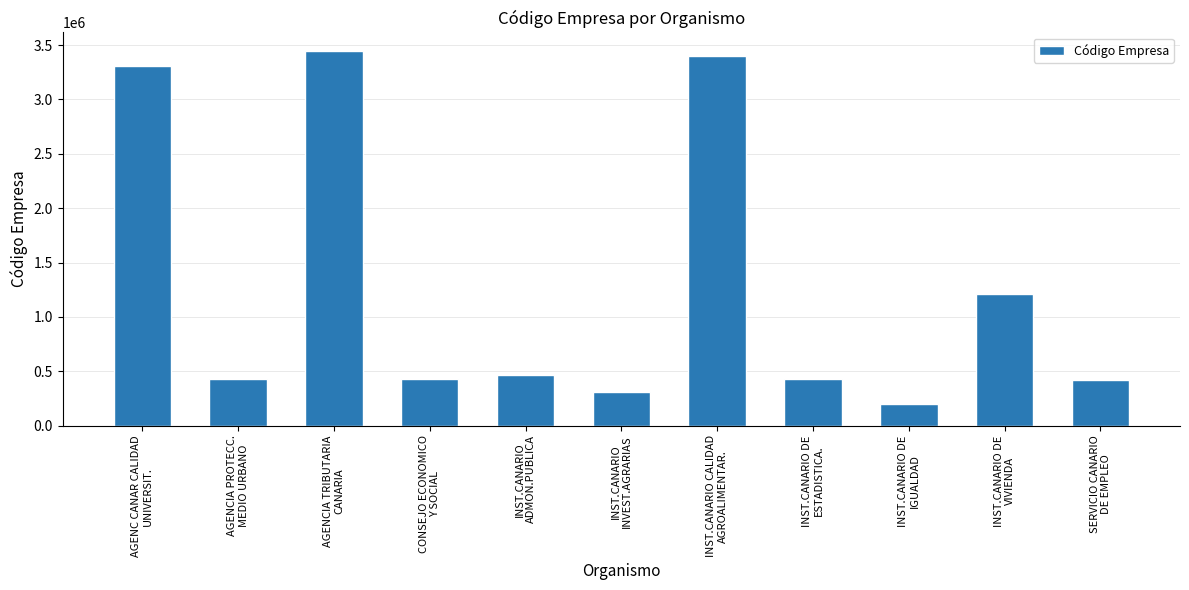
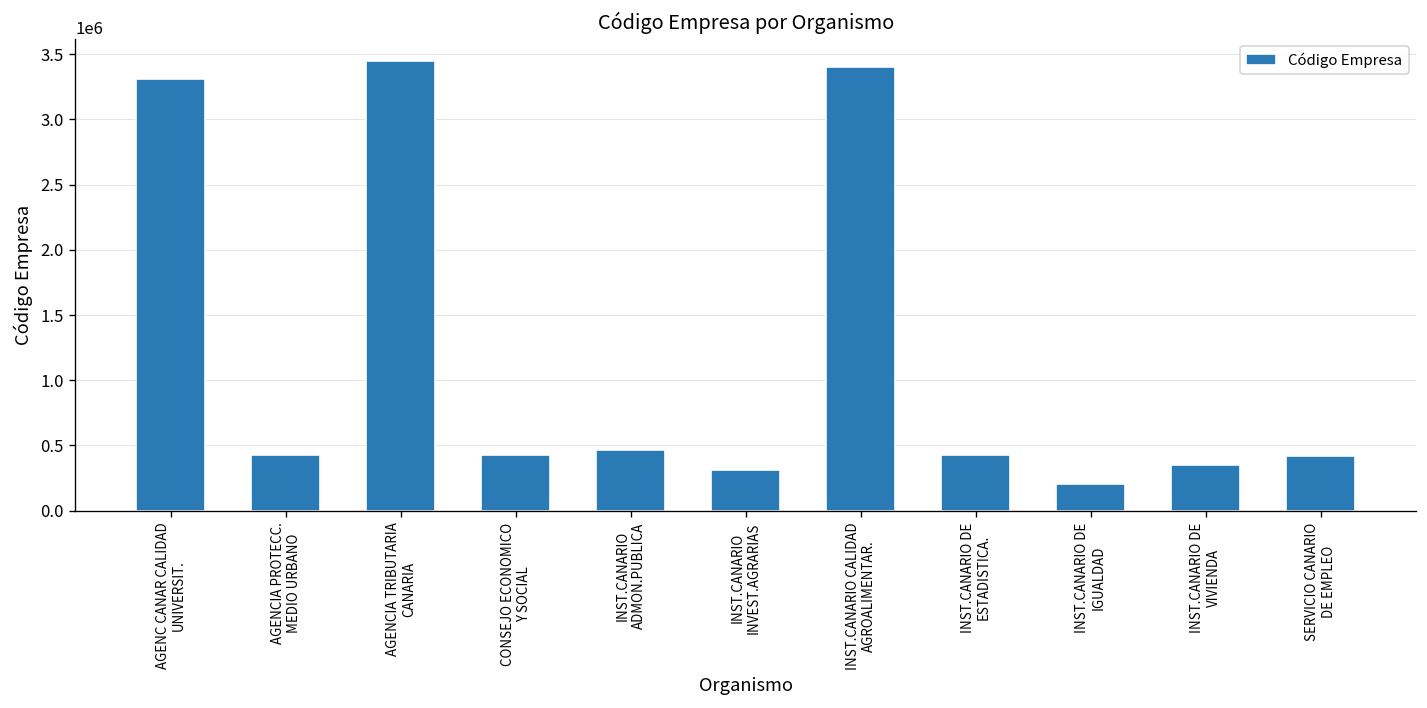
  {
    "AGENC CANAR CALIDAD UNIVERSIT.": 3310000,
    "AGENCIA PROTECC. MEDIO URBANO": 430000,
    "AGENCIA TRIBUTARIA CANARIA": 3440000,
    "CONSEJO ECONOMICO Y SOCIAL": 430000,
    "INST.CANARIO ADMON.PUBLICA": 470000,
    "INST.CANARIO INVEST.AGRARIAS": 310000,
    "INST.CANARIO CALIDAD AGROALIMENTAR.": 3400000,
    "INST.CANARIO DE ESTADISTICA.": 430000,
    "INST.CANARIO DE IGUALDAD": 200000,
-   "INST.CANARIO DE VIVIENDA": 1210000,
+   "INST.CANARIO DE VIVIENDA": 350000,
    "SERVICIO CANARIO DE EMPLEO": 420000
  }
